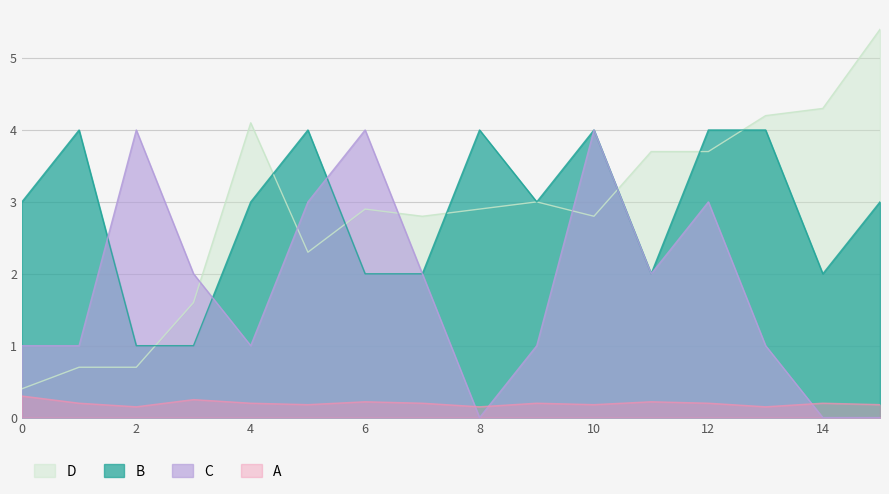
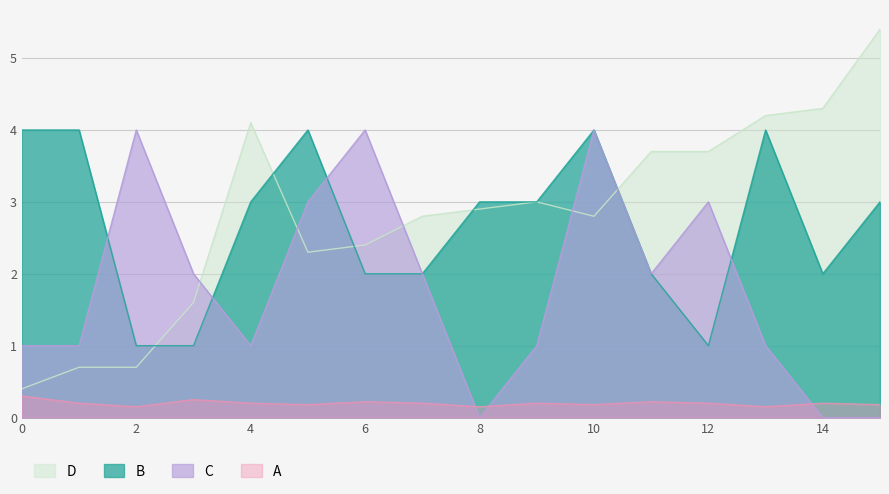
  {
    "D": {
      "0": 0.4,
      "2": 0.7,
      "4": 4.1,
-     "6": 2.9,
+     "6": 2.4,
      "8": 2.9,
      "10": 2.8,
      "12": 3.7,
      "14": 4.3
    },
    "B": {
-     "0": 3,
+     "0": 4,
      "2": 1,
      "4": 3,
      "6": 2,
-     "8": 4,
-     "12": 4,
+     "8": 3,
+     "12": 1,
      "14": 2
    },
    "C": {
      "0": 1.0,
      "2": 4.0,
      "4": 1.0,
      "6": 4.0,
      "8": 0.0,
      "12": 3.0,
      "14": 0.0
    },
    "A": {
      "0": 0.3,
      "2": 0.2,
      "4": 0.2,
      "6": 0.2,
      "8": 0.2,
      "10": 0.2,
      "12": 0.2,
      "14": 0.2
    }
  }
